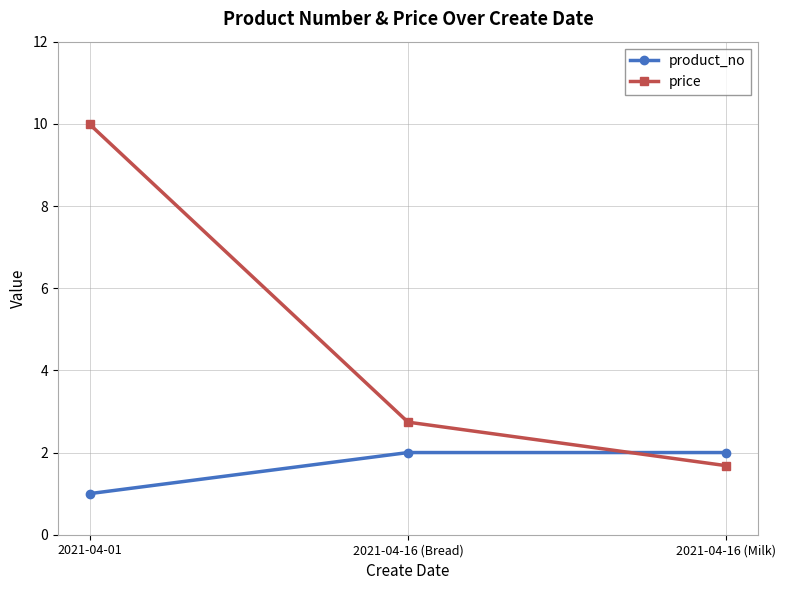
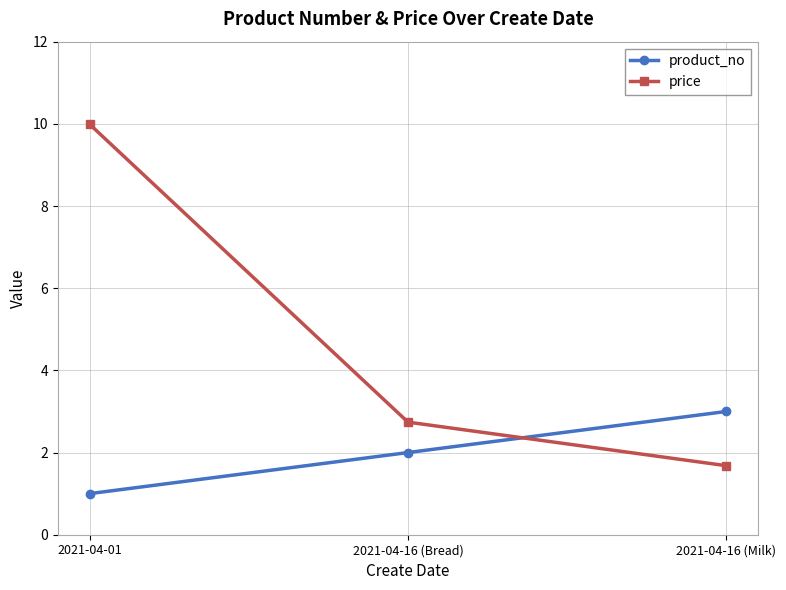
  {
    "product_no": {
      "2021-04-01": 1,
      "2021-04-16 (Bread)": 2,
-     "2021-04-16 (Milk)": 2
+     "2021-04-16 (Milk)": 3
    },
    "price": {
      "2021-04-01": 10,
      "2021-04-16 (Bread)": 2.7,
      "2021-04-16 (Milk)": 1.7
    }
  }
